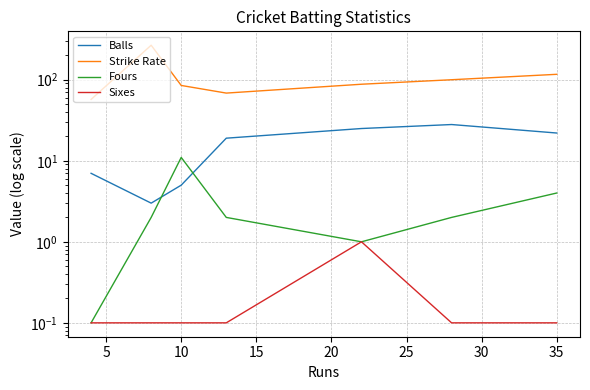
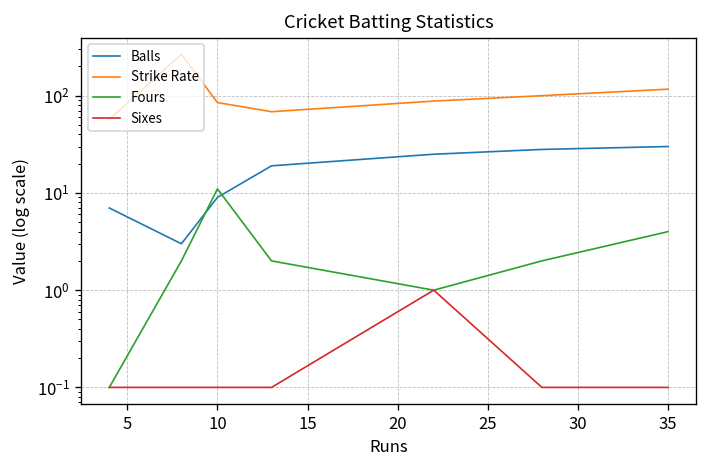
  {
    "Balls": {
-     "10": 5,
-     "35": 22
+     "10": 9,
+     "35": 30
    },
    "Strike Rate": {
      "10": 90,
      "35": 120
    },
    "Fours": {
      "10": 11,
      "35": 4
    },
    "Sixes": {
      "10": 0.10,
      "35": 0.10
    }
  }
